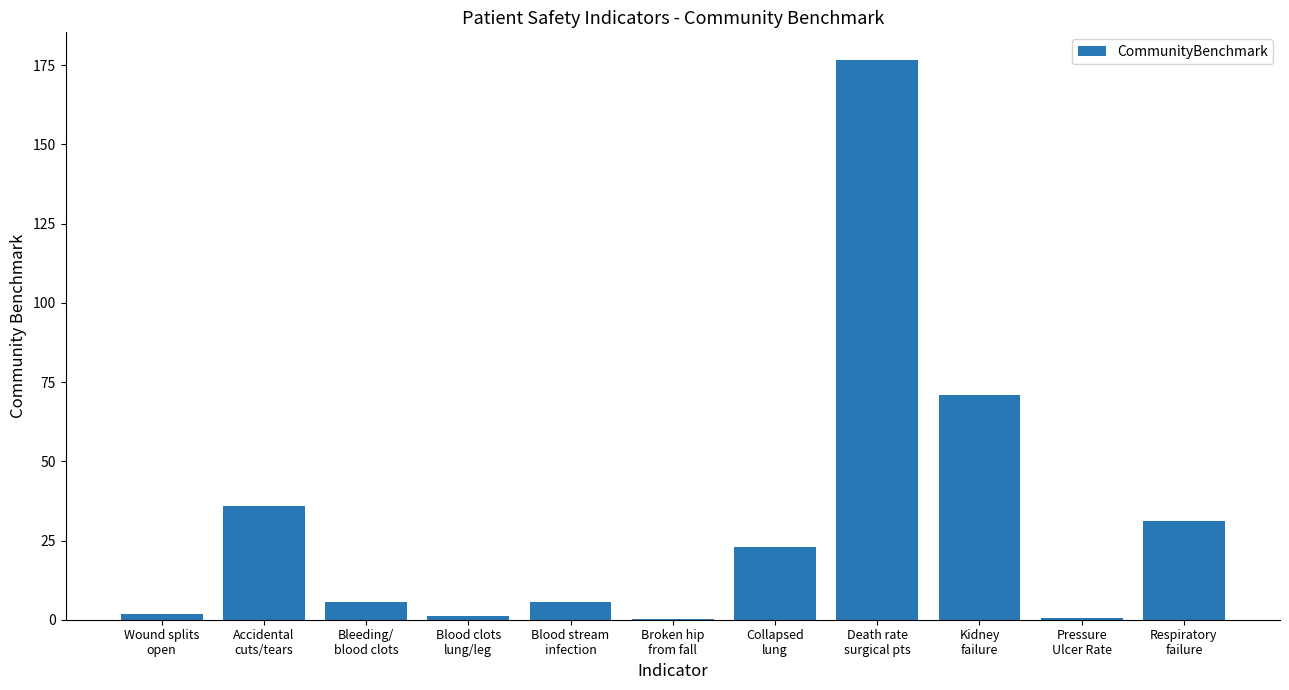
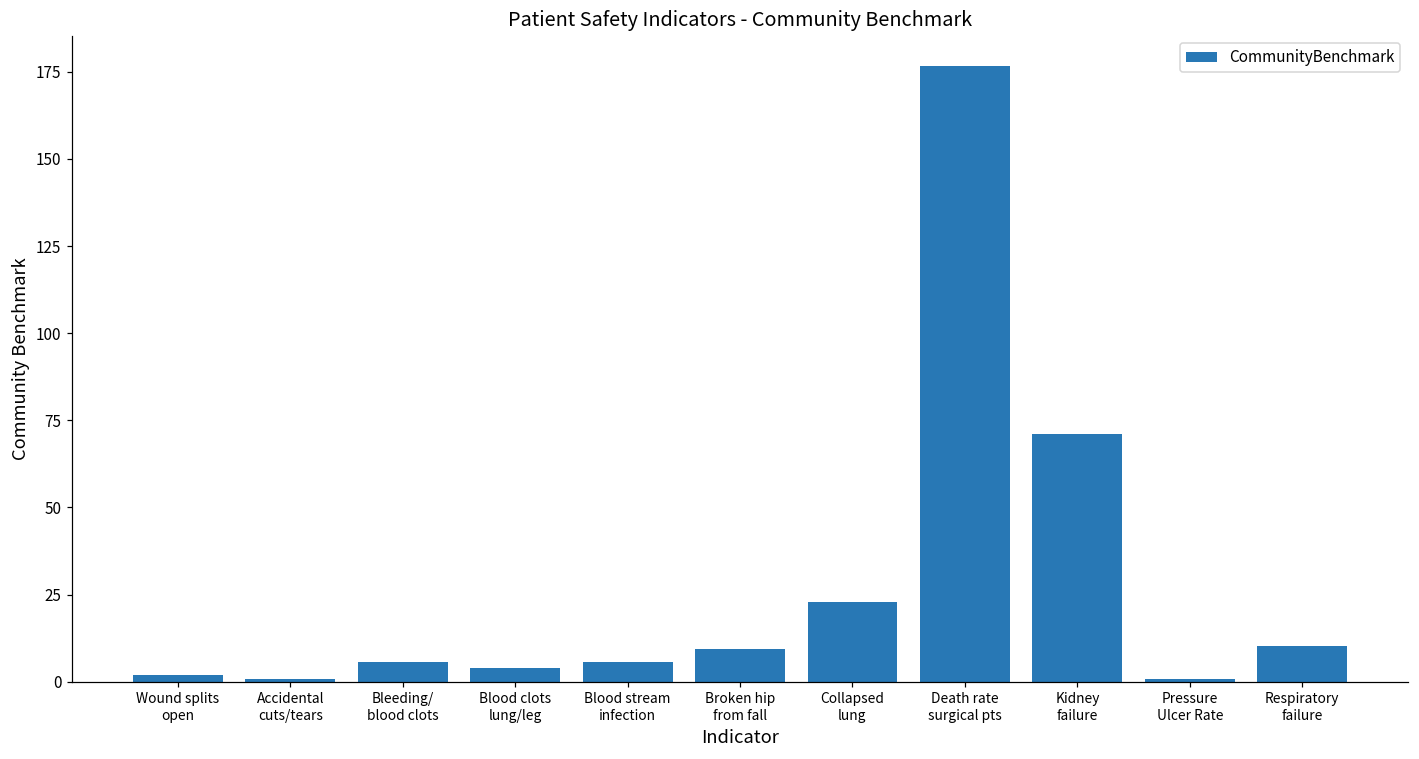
  {
    "Wound splits open": 2,
-   "Accidental cuts/tears": 36,
+   "Accidental cuts/tears": 1,
    "Bleeding/ blood clots": 6,
-   "Blood clots lung/leg": 1,
+   "Blood clots lung/leg": 4,
    "Blood stream infection": 6,
-   "Broken hip from fall": 0,
+   "Broken hip from fall": 9,
    "Collapsed lung": 23,
    "Death rate surgical pts": 177,
    "Kidney failure": 71,
-   "Respiratory failure": 31
+   "Respiratory failure": 10
  }
